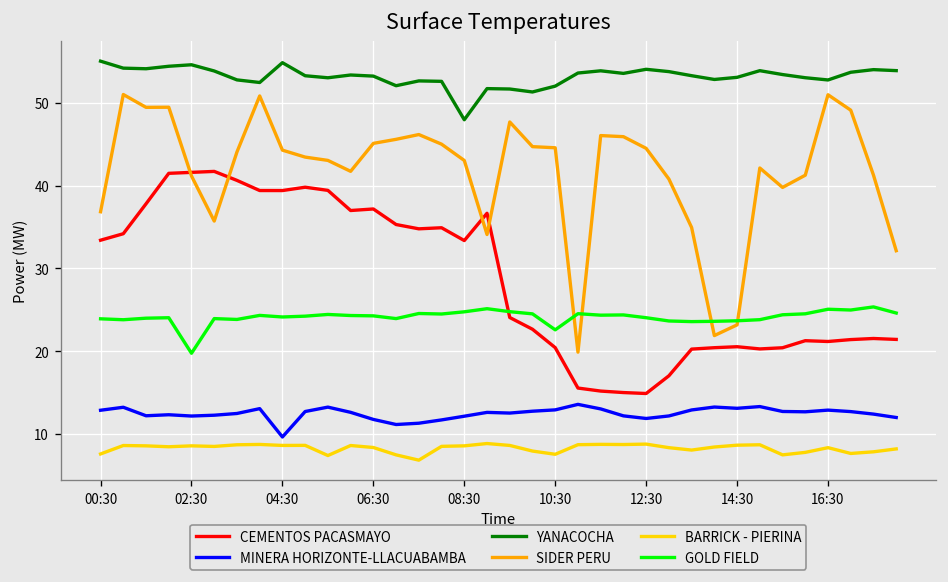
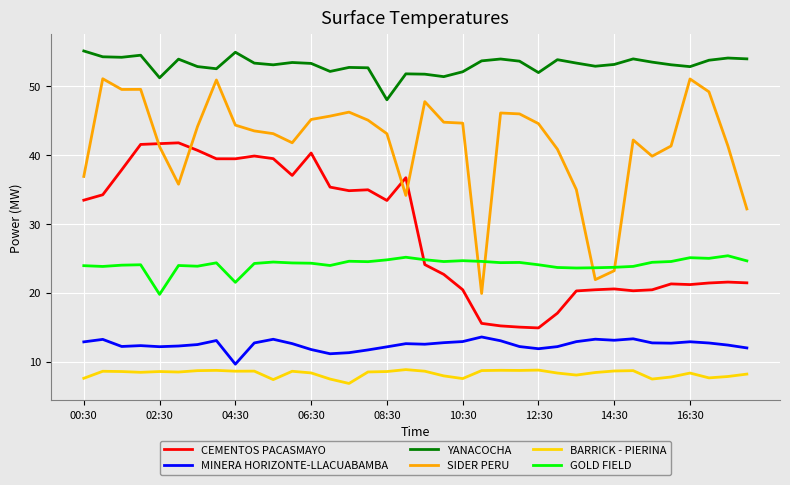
  {
    "CEMENTOS PACASMAYO": {
      "00:30": 33,
      "02:30": 42,
      "04:30": 39,
-     "06:30": 37,
+     "06:30": 40,
      "08:30": 33,
      "10:30": 20,
      "12:30": 15,
      "14:30": 21,
      "16:30": 21
    },
    "MINERA HORIZONTE-LLACUABAMBA": {
      "00:30": 13,
      "02:30": 12,
      "04:30": 10,
      "06:30": 12,
      "08:30": 12,
      "10:30": 13,
      "12:30": 12,
      "14:30": 13,
      "16:30": 13
    },
    "YANACOCHA": {
      "00:30": 55,
-     "02:30": 55,
+     "02:30": 51,
      "04:30": 55,
      "06:30": 53,
      "08:30": 48,
      "10:30": 52,
-     "12:30": 54,
+     "12:30": 52,
      "14:30": 53,
      "16:30": 53
    },
    "GOLD FIELD": {
      "00:30": 24,
      "02:30": 20,
-     "04:30": 24,
+     "04:30": 21,
      "06:30": 24,
      "08:30": 25,
-     "10:30": 23,
+     "10:30": 25,
      "12:30": 24,
      "14:30": 24,
      "16:30": 25
    }
  }
